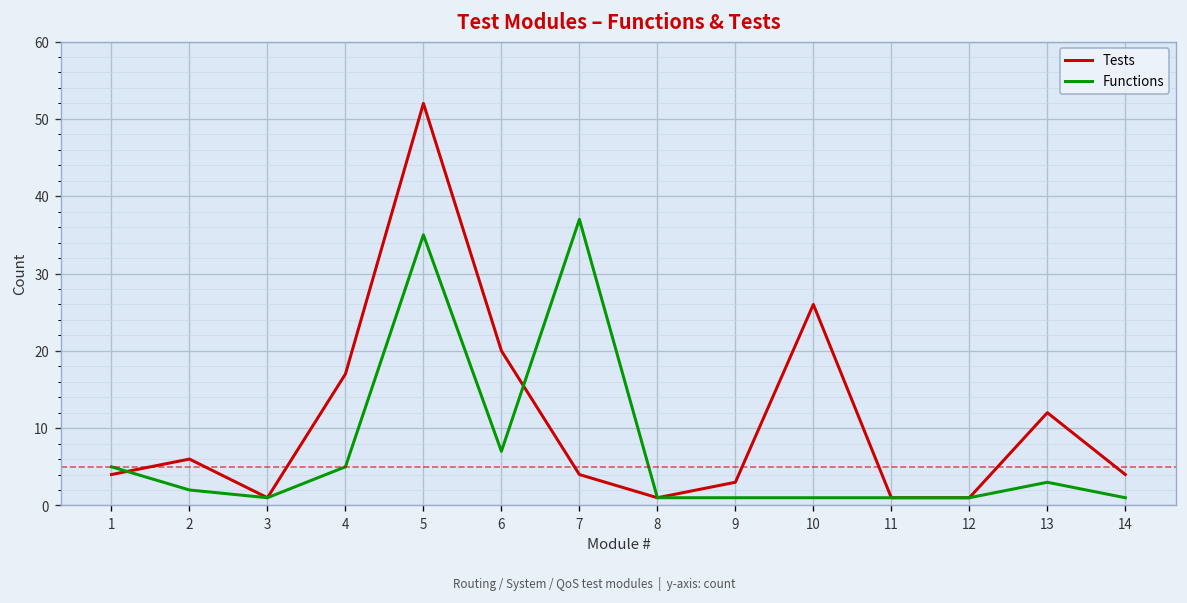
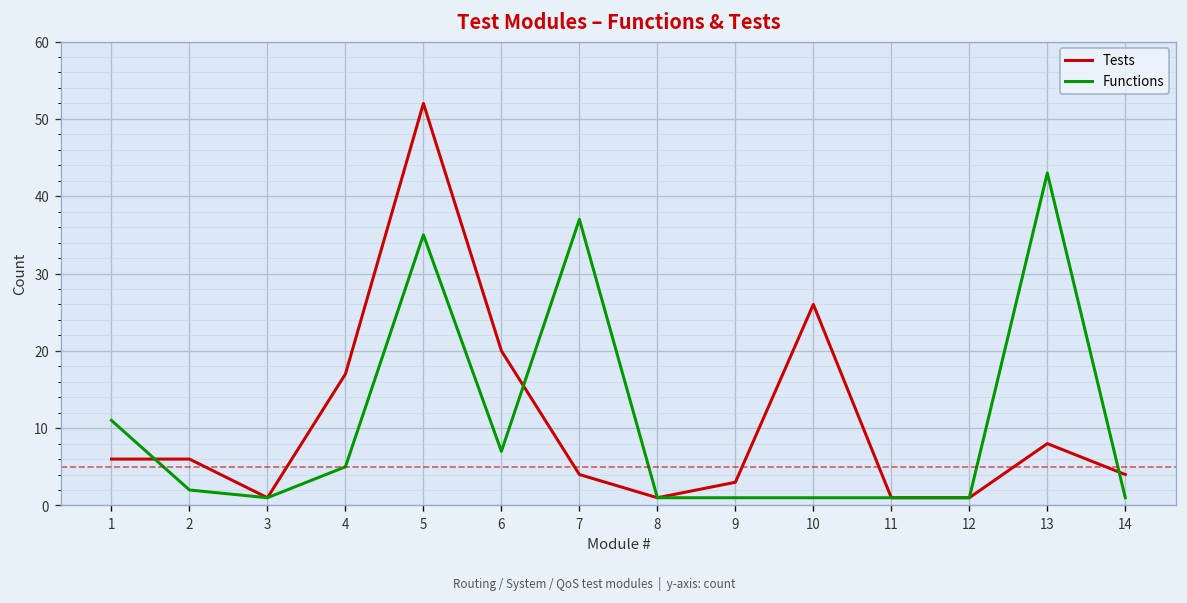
  {
    "Tests": {
-     "1": 4,
+     "1": 6,
      "2": 6,
      "4": 17,
      "5": 52,
      "6": 20,
      "7": 4,
      "9": 3,
      "10": 26,
-     "13": 12,
+     "13": 8,
      "14": 4
    },
    "Functions": {
-     "1": 5,
+     "1": 11,
      "2": 2,
      "4": 5,
      "5": 35,
      "6": 7,
      "7": 37,
      "9": 1,
      "10": 1,
-     "13": 3,
+     "13": 43,
      "14": 1
    }
  }
